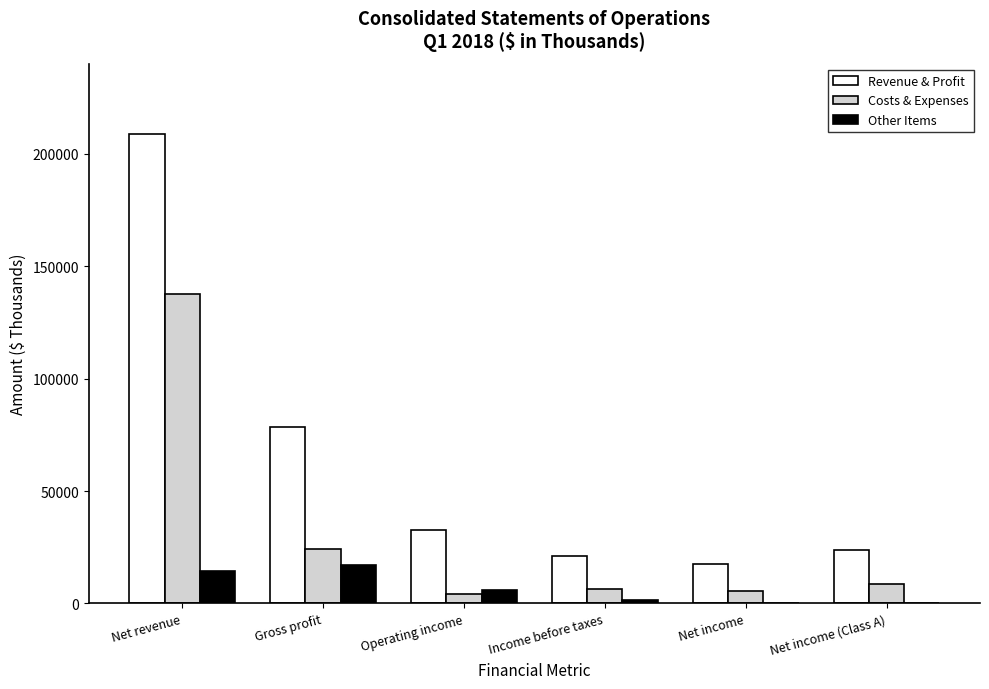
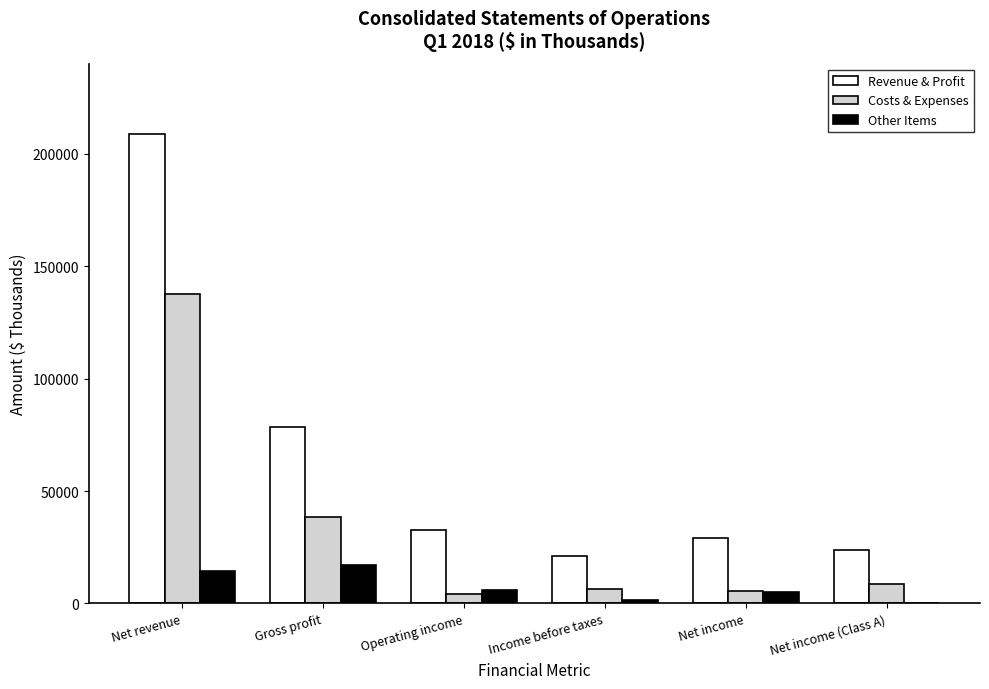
  {
    "Revenue & Profit": {
      "Net revenue": 209000,
      "Gross profit": 78000,
      "Operating income": 33000,
      "Income before taxes": 21000,
-     "Net income": 18000,
+     "Net income": 29000,
      "Net income (Class A)": 24000
    },
    "Costs & Expenses": {
      "Net revenue": 138000,
-     "Gross profit": 24000,
+     "Gross profit": 38000,
      "Operating income": 4000,
      "Income before taxes": 7000,
      "Net income": 5000,
      "Net income (Class A)": 9000
    },
    "Other Items": {
      "Net revenue": 15000,
      "Gross profit": 17000,
      "Operating income": 6000,
      "Income before taxes": 2000,
-     "Net income": 0,
+     "Net income": 5000,
      "Net income (Class A)": 0
    }
  }
